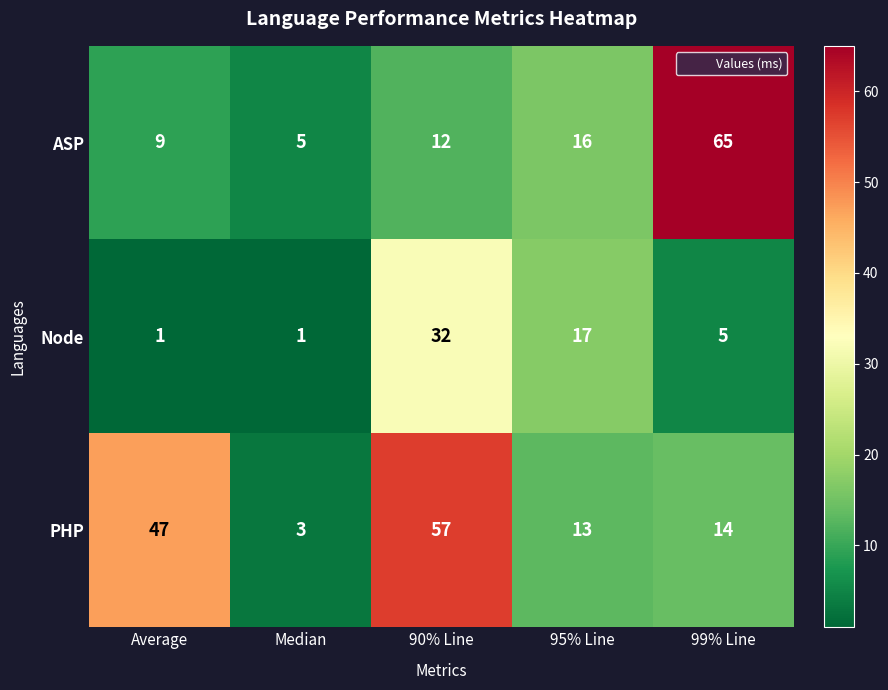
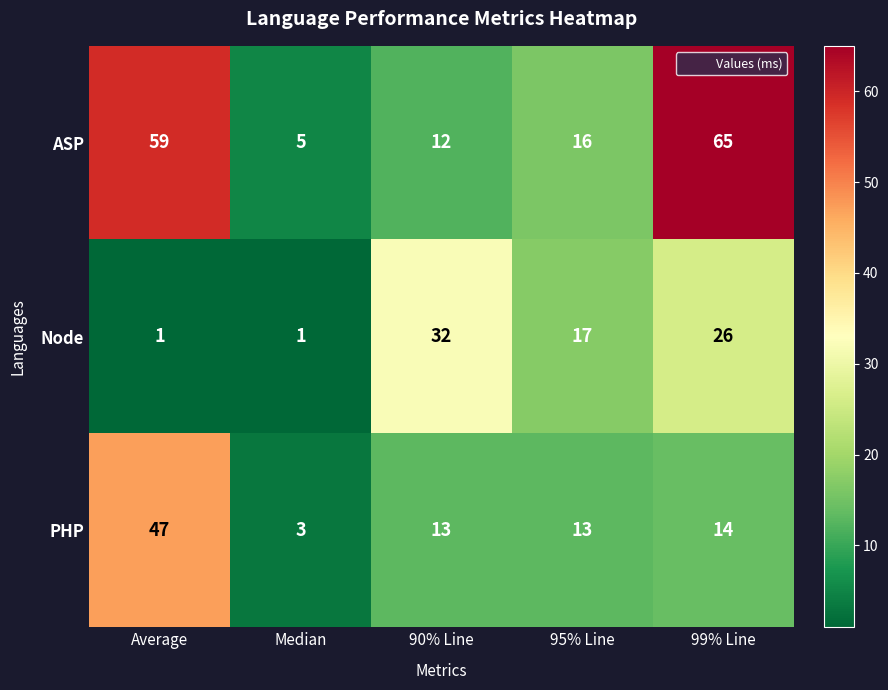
  {
    "ASP": {
-     "Average": 9,
+     "Average": 59,
      "Median": 5,
      "90% Line": 12,
      "95% Line": 16,
      "99% Line": 65
    },
    "Node": {
      "Average": 1,
      "Median": 1,
      "90% Line": 32,
      "95% Line": 17,
-     "99% Line": 5
+     "99% Line": 26
    },
    "PHP": {
      "Average": 47,
      "Median": 3,
-     "90% Line": 57,
+     "90% Line": 13,
      "95% Line": 13,
      "99% Line": 14
    }
  }
